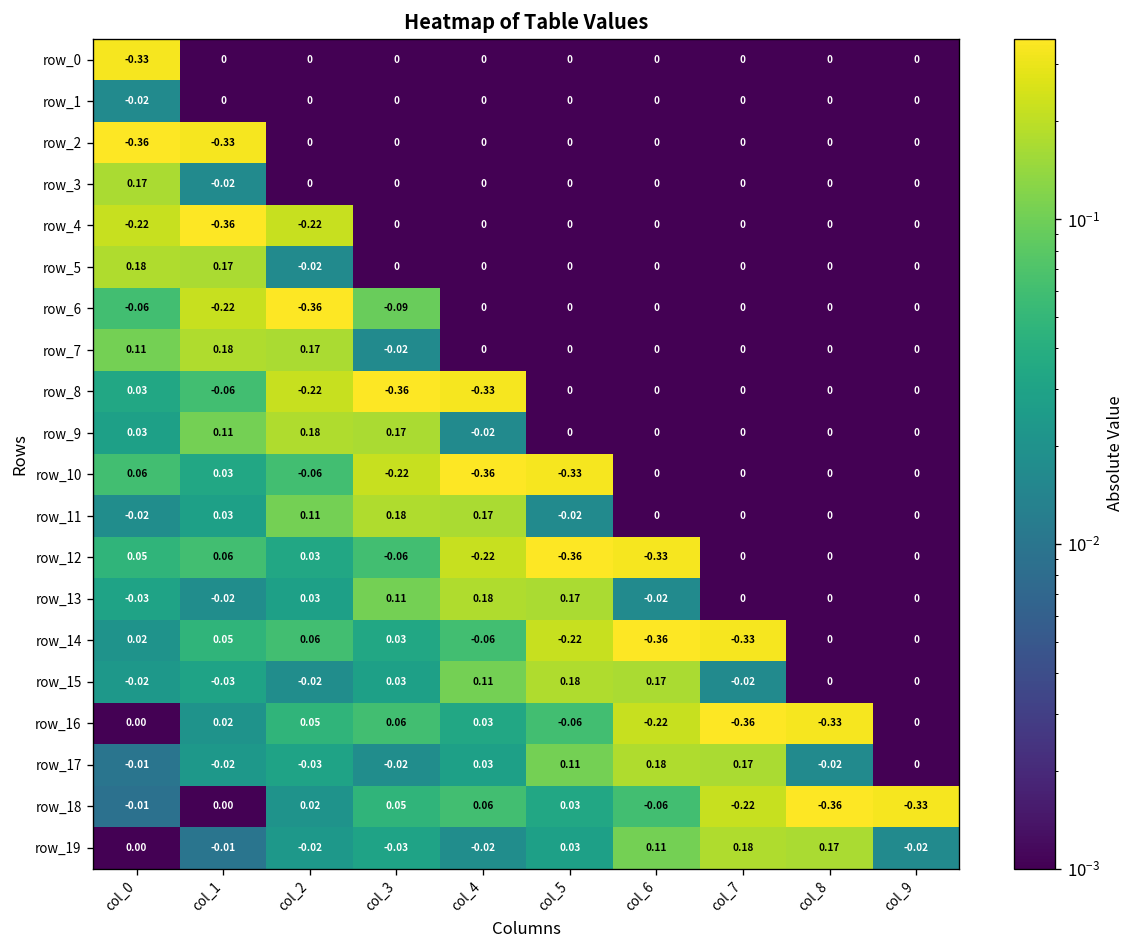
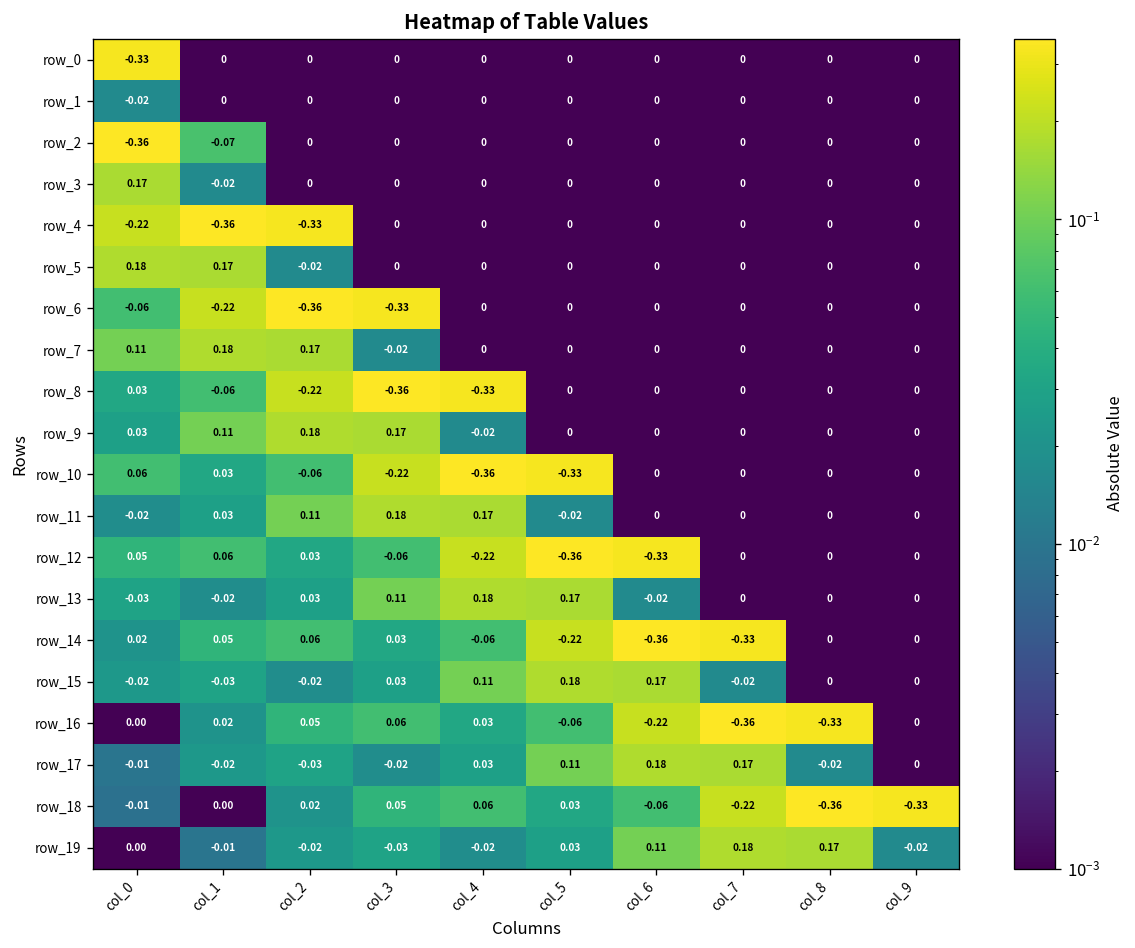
  {
    "row_0": {
      "col_0": -0.33,
      "col_1": 0,
      "col_2": 0,
      "col_3": 0,
      "col_4": 0,
      "col_5": 0,
      "col_6": 0,
      "col_7": 0,
      "col_8": 0,
      "col_9": 0
    },
    "row_1": {
      "col_0": -0.02,
      "col_1": 0,
      "col_2": 0,
      "col_3": 0,
      "col_4": 0,
      "col_5": 0,
      "col_6": 0,
      "col_7": 0,
      "col_8": 0,
      "col_9": 0
    },
    "row_2": {
      "col_0": -0.36,
-     "col_1": -0.33,
+     "col_1": -0.07,
      "col_2": 0,
      "col_3": 0,
      "col_4": 0,
      "col_5": 0,
      "col_6": 0,
      "col_7": 0,
      "col_8": 0,
      "col_9": 0
    },
    "row_3": {
      "col_0": 0.17,
      "col_1": -0.02,
      "col_2": 0,
      "col_3": 0,
      "col_4": 0,
      "col_5": 0,
      "col_6": 0,
      "col_7": 0,
      "col_8": 0,
      "col_9": 0
    },
    "row_4": {
      "col_0": -0.22,
      "col_1": -0.36,
-     "col_2": -0.22,
+     "col_2": -0.33,
      "col_3": 0,
      "col_4": 0,
      "col_5": 0,
      "col_6": 0,
      "col_7": 0,
      "col_8": 0,
      "col_9": 0
    },
    "row_5": {
      "col_0": 0.18,
      "col_1": 0.17,
      "col_2": -0.02,
      "col_3": 0,
      "col_4": 0,
      "col_5": 0,
      "col_6": 0,
      "col_7": 0,
      "col_8": 0,
      "col_9": 0
    },
    "row_6": {
      "col_0": -0.06,
      "col_1": -0.22,
      "col_2": -0.36,
-     "col_3": -0.09,
+     "col_3": -0.33,
      "col_4": 0,
      "col_5": 0,
      "col_6": 0,
      "col_7": 0,
      "col_8": 0,
      "col_9": 0
    },
    "row_7": {
      "col_0": 0.11,
      "col_1": 0.18,
      "col_2": 0.17,
      "col_3": -0.02,
      "col_4": 0,
      "col_5": 0,
      "col_6": 0,
      "col_7": 0,
      "col_8": 0,
      "col_9": 0
    },
    "row_8": {
      "col_0": 0.03,
      "col_1": -0.06,
      "col_2": -0.22,
      "col_3": -0.36,
      "col_4": -0.33,
      "col_5": 0,
      "col_6": 0,
      "col_7": 0,
      "col_8": 0,
      "col_9": 0
    },
    "row_9": {
      "col_0": 0.03,
      "col_1": 0.11,
      "col_2": 0.18,
      "col_3": 0.17,
      "col_4": -0.02,
      "col_5": 0,
      "col_6": 0,
      "col_7": 0,
      "col_8": 0,
      "col_9": 0
    },
    "row_10": {
      "col_0": 0.06,
      "col_1": 0.03,
      "col_2": -0.06,
      "col_3": -0.22,
      "col_4": -0.36,
      "col_5": -0.33,
      "col_6": 0,
      "col_7": 0,
      "col_8": 0,
      "col_9": 0
    },
    "row_11": {
      "col_0": -0.02,
      "col_1": 0.03,
      "col_2": 0.11,
      "col_3": 0.18,
      "col_4": 0.17,
      "col_5": -0.02,
      "col_6": 0,
      "col_7": 0,
      "col_8": 0,
      "col_9": 0
    },
    "row_12": {
      "col_0": 0.05,
      "col_1": 0.06,
      "col_2": 0.03,
      "col_3": -0.06,
      "col_4": -0.22,
      "col_5": -0.36,
      "col_6": -0.33,
      "col_7": 0,
      "col_8": 0,
      "col_9": 0
    },
    "row_13": {
      "col_0": -0.03,
      "col_1": -0.02,
      "col_2": 0.03,
      "col_3": 0.11,
      "col_4": 0.18,
      "col_5": 0.17,
      "col_6": -0.02,
      "col_7": 0,
      "col_8": 0,
      "col_9": 0
    },
    "row_14": {
      "col_0": 0.02,
      "col_1": 0.05,
      "col_2": 0.06,
      "col_3": 0.03,
      "col_4": -0.06,
      "col_5": -0.22,
      "col_6": -0.36,
      "col_7": -0.33,
      "col_8": 0,
      "col_9": 0
    },
    "row_15": {
      "col_0": -0.02,
      "col_1": -0.03,
      "col_2": -0.02,
      "col_3": 0.03,
      "col_4": 0.11,
      "col_5": 0.18,
      "col_6": 0.17,
      "col_7": -0.02,
      "col_8": 0,
      "col_9": 0
    },
    "row_16": {
      "col_0": 0.00,
      "col_1": 0.02,
      "col_2": 0.05,
      "col_3": 0.06,
      "col_4": 0.03,
      "col_5": -0.06,
      "col_6": -0.22,
      "col_7": -0.36,
      "col_8": -0.33,
      "col_9": 0
    },
    "row_17": {
      "col_0": -0.01,
      "col_1": -0.02,
      "col_2": -0.03,
      "col_3": -0.02,
      "col_4": 0.03,
      "col_5": 0.11,
      "col_6": 0.18,
      "col_7": 0.17,
      "col_8": -0.02,
      "col_9": 0
    },
    "row_18": {
      "col_0": -0.01,
      "col_1": 0.00,
      "col_2": 0.02,
      "col_3": 0.05,
      "col_4": 0.06,
      "col_5": 0.03,
      "col_6": -0.06,
      "col_7": -0.22,
      "col_8": -0.36,
      "col_9": -0.33
    },
    "row_19": {
      "col_0": 0.00,
      "col_1": -0.01,
      "col_2": -0.02,
      "col_3": -0.03,
      "col_4": -0.02,
      "col_5": 0.03,
      "col_6": 0.11,
      "col_7": 0.18,
      "col_8": 0.17,
      "col_9": -0.02
    }
  }
